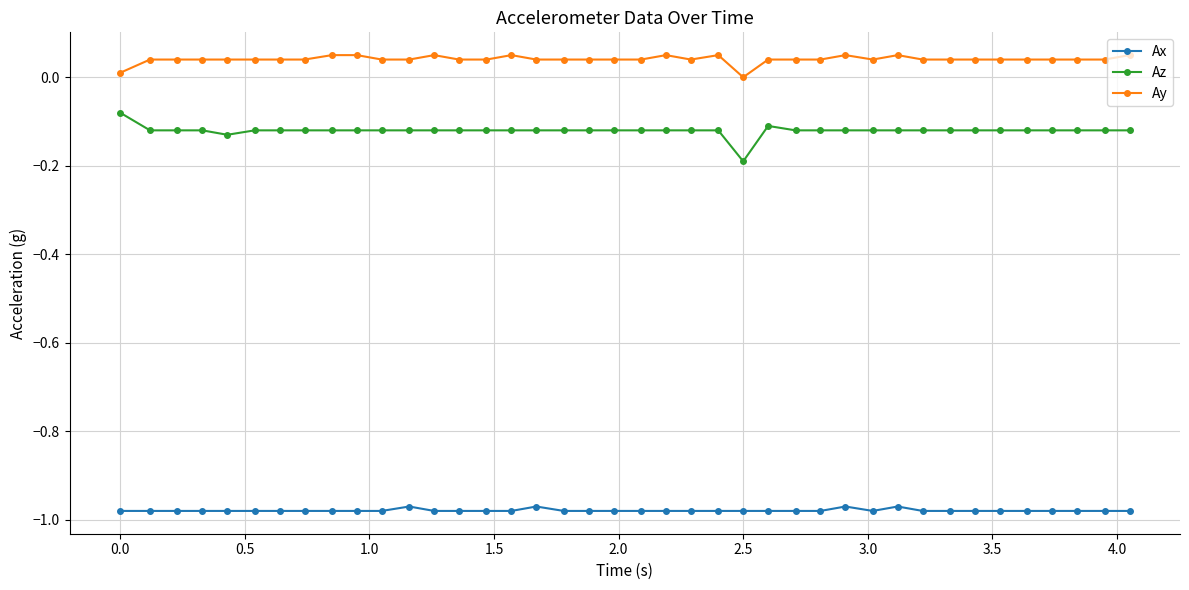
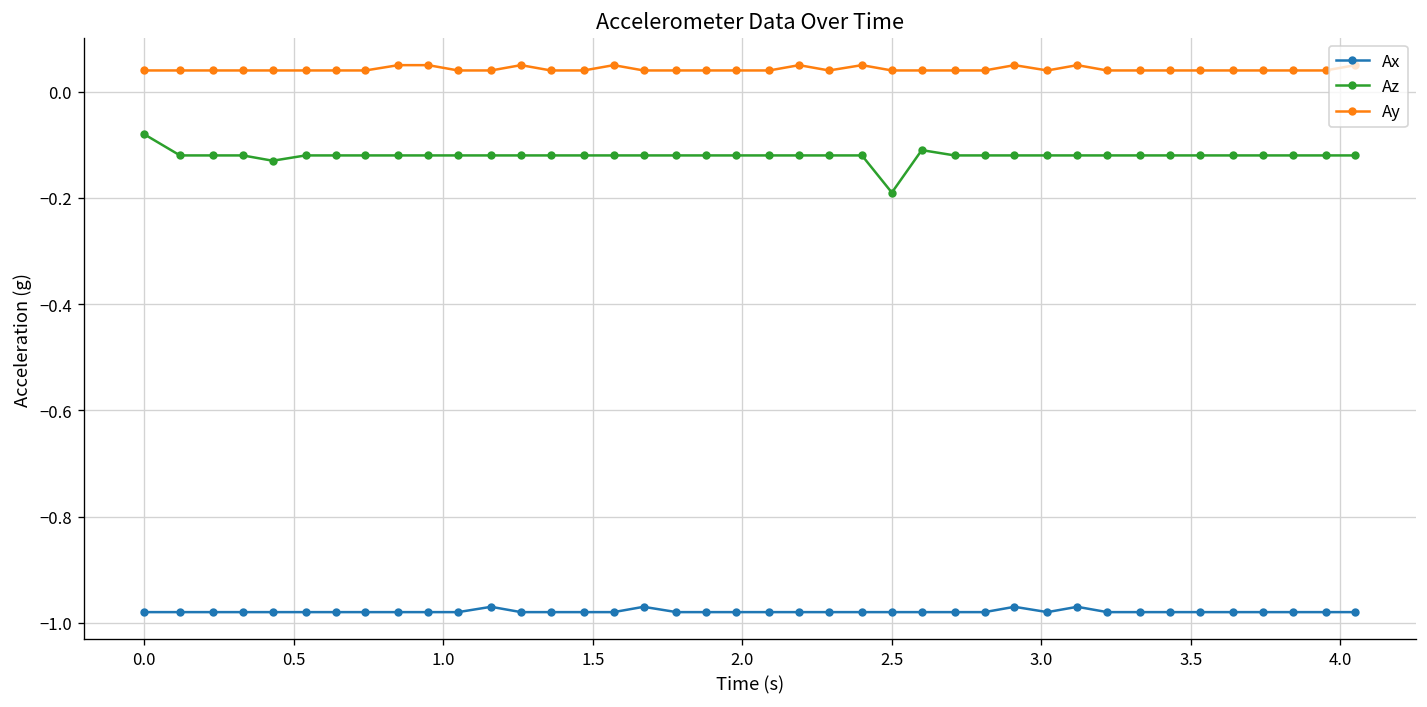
  {
    "Ax": {
      "0.0": -0.98,
      "2.5": -0.98
    },
    "Az": {
      "0.0": -0.08,
      "2.5": -0.19
    },
    "Ay": {
-     "0.0": 0.01,
-     "2.5": 0.00
+     "0.0": 0.04,
+     "2.5": 0.04
    }
  }
